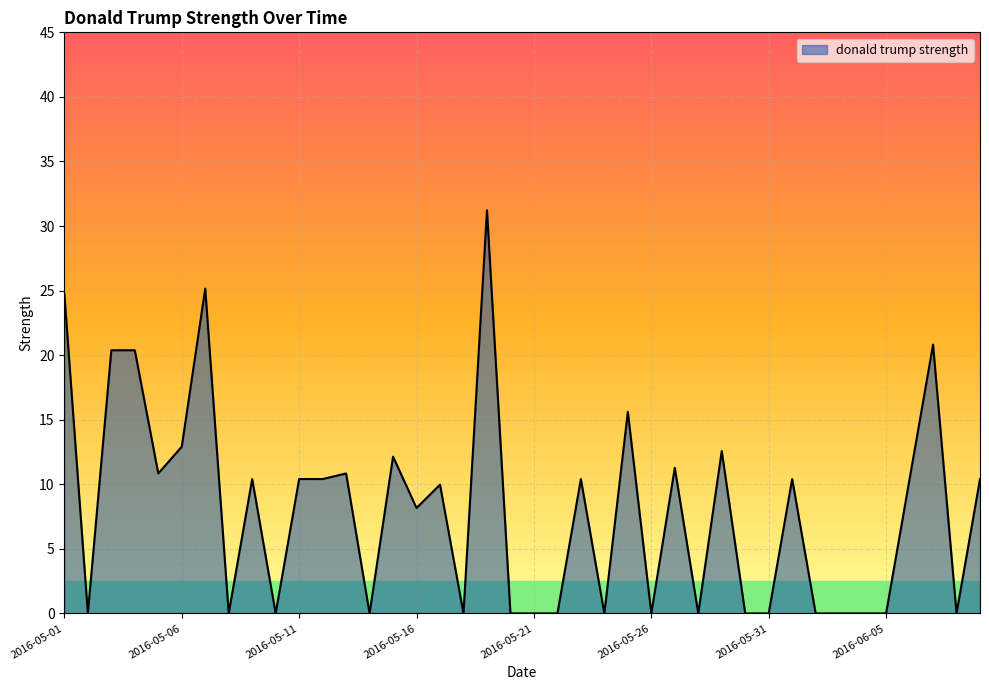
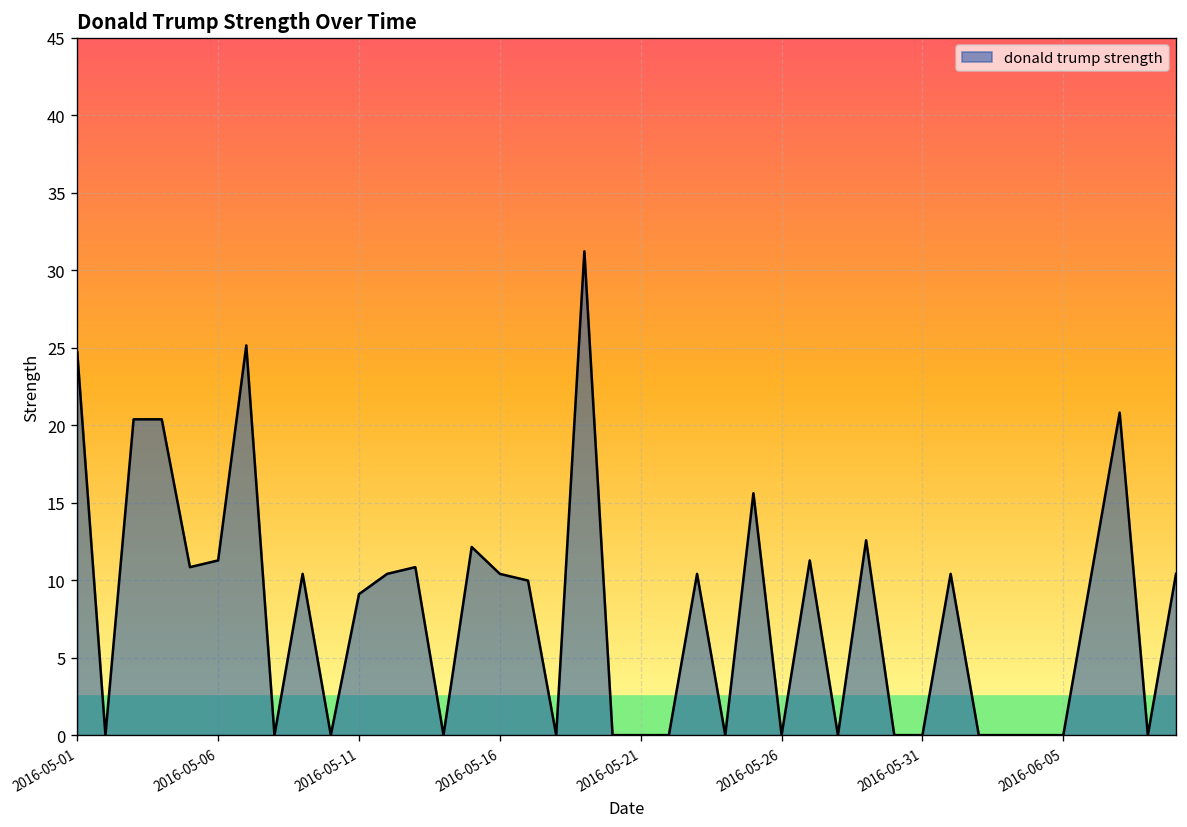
  {
    "2016-05-01": 24.7,
-   "2016-05-06": 12.9,
-   "2016-05-11": 10.4,
-   "2016-05-16": 8.2
+   "2016-05-06": 11.3,
+   "2016-05-11": 9.1,
+   "2016-05-16": 10.4
  }
